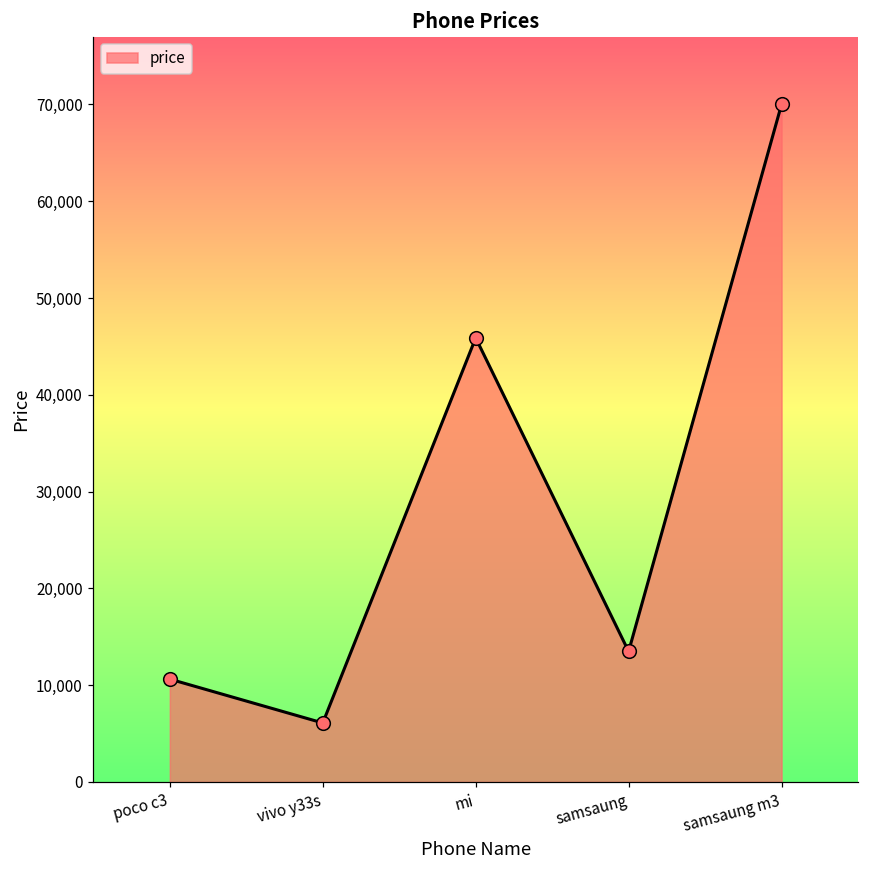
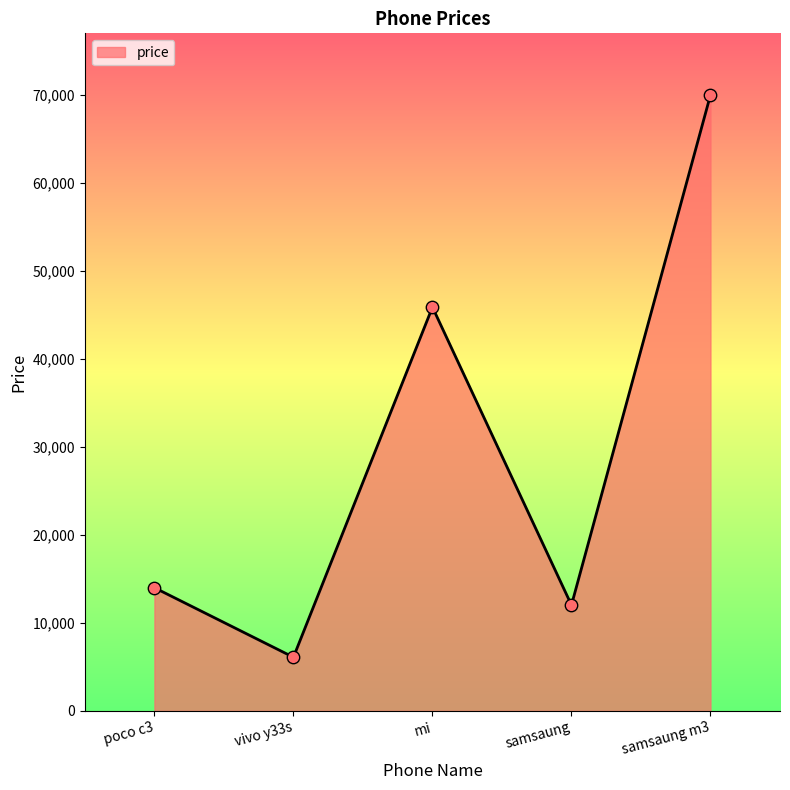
  {
-   "poco c3": "11,000",
+   "poco c3": "14,000",
    "vivo y33s": "6,000",
    "mi": "46,000",
-   "samsaung": "13,000",
+   "samsaung": "12,000",
    "samsaung m3": "70,000"
  }
